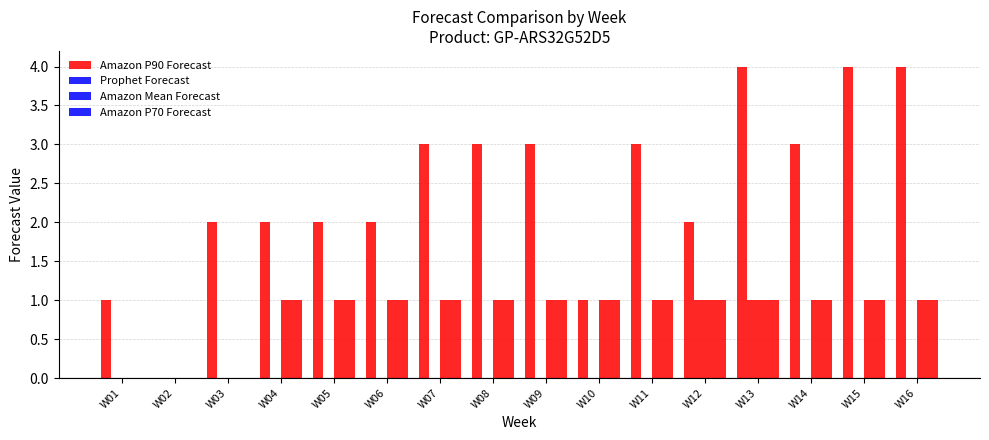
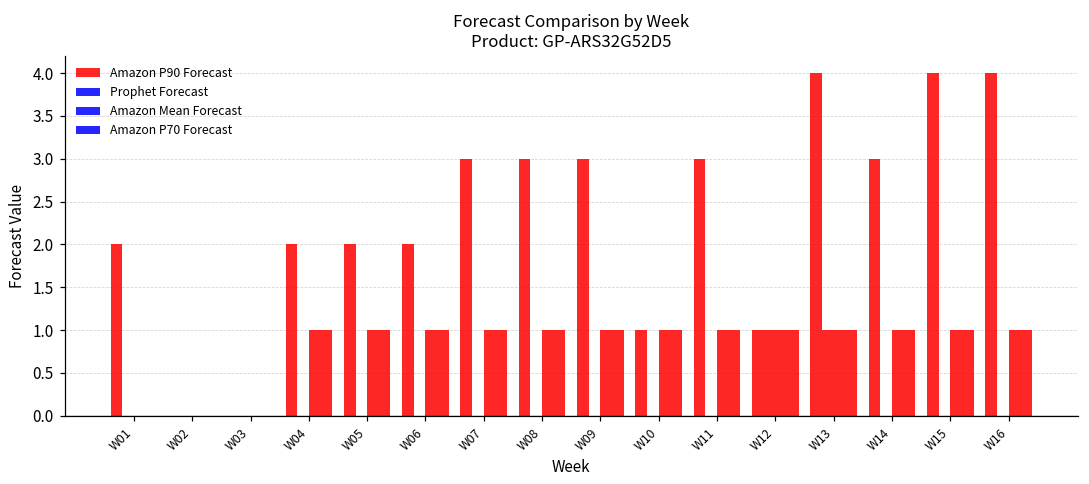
  {
    "Amazon P90 Forecast": {
-     "W01": 1,
+     "W01": 2,
      "W02": 0,
-     "W03": 2,
+     "W03": 0,
      "W04": 2,
      "W05": 2,
      "W06": 2,
      "W07": 3,
      "W08": 3,
      "W09": 3,
      "W10": 1,
      "W11": 3,
-     "W12": 2,
+     "W12": 1,
      "W13": 4,
      "W14": 3,
      "W15": 4,
      "W16": 4
    }
  }
